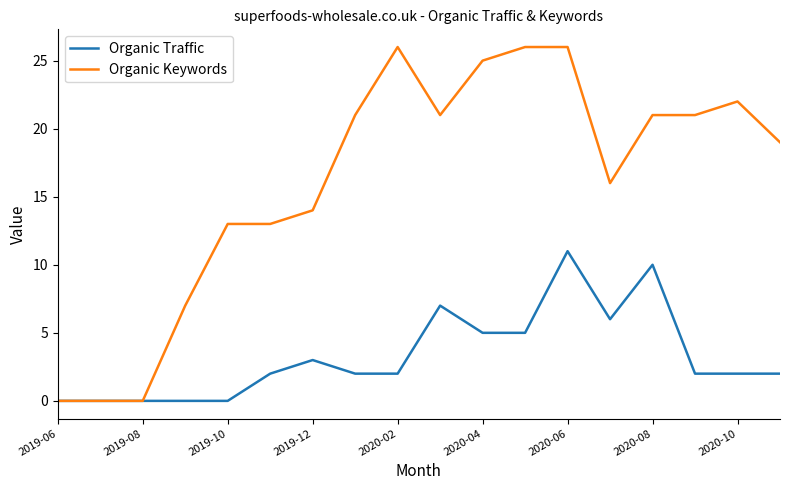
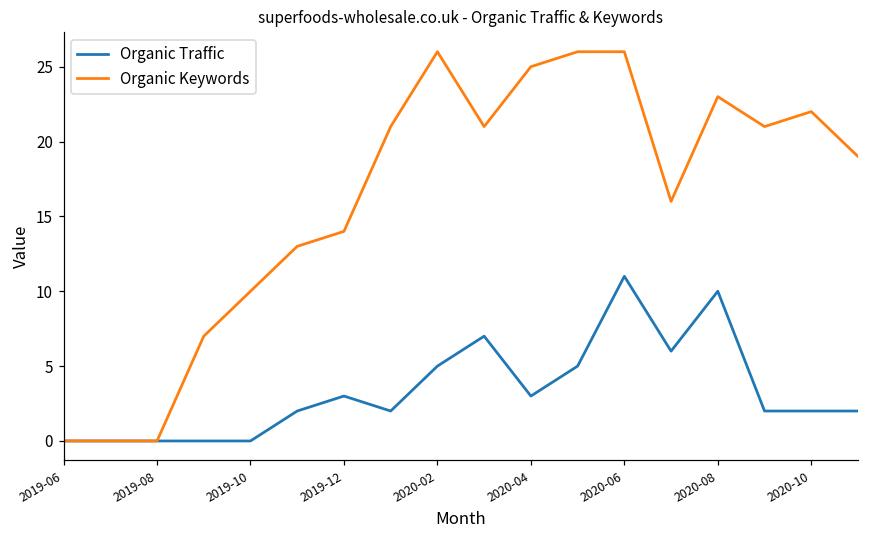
  {
    "Organic Traffic": {
      "2019-10": 0,
      "2019-12": 3,
-     "2020-02": 2,
-     "2020-04": 5,
+     "2020-02": 5,
+     "2020-04": 3,
      "2020-06": 11,
      "2020-08": 10,
      "2020-10": 2
    },
    "Organic Keywords": {
-     "2019-10": 13,
+     "2019-10": 10,
      "2019-12": 14,
      "2020-02": 26,
      "2020-04": 25,
      "2020-06": 26,
-     "2020-08": 21,
+     "2020-08": 23,
      "2020-10": 22
    }
  }
